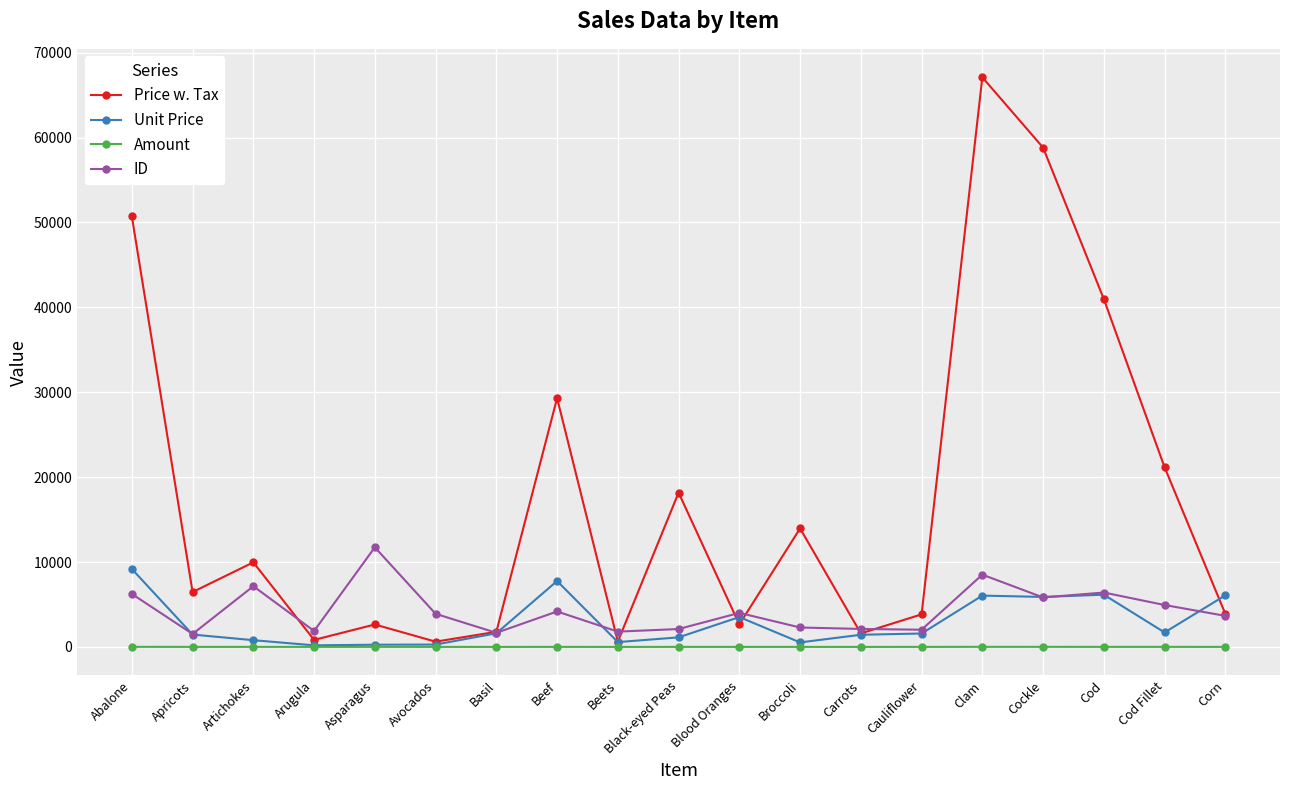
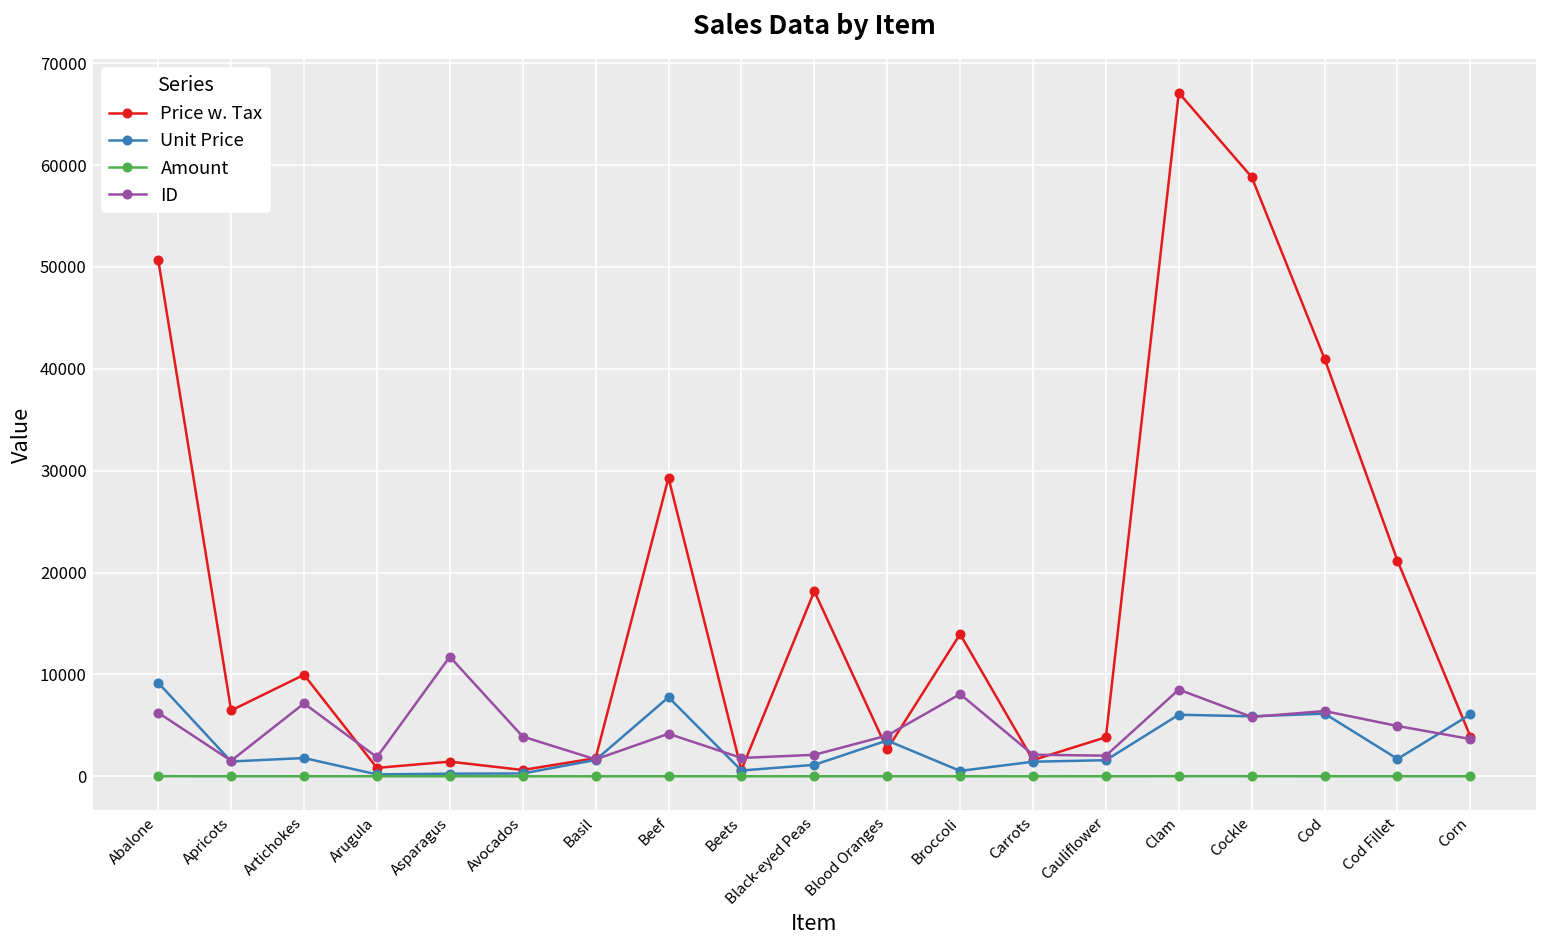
  {
    "Price w. Tax": {
      "Abalone": 51000,
      "Apricots": 6000,
      "Artichokes": 10000,
      "Arugula": 1000,
-     "Asparagus": 3000,
+     "Asparagus": 1000,
      "Avocados": 1000,
      "Beef": 29000,
      "Black-eyed Peas": 18000,
      "Blood Oranges": 3000,
      "Broccoli": 14000,
      "Cauliflower": 4000,
      "Clam": 67000,
      "Cockle": 59000,
      "Cod": 41000,
      "Cod Fillet": 21000
    },
    "Unit Price": {
      "Abalone": 9000,
-     "Artichokes": 1000,
+     "Artichokes": 2000,
      "Beef": 8000,
      "Black-eyed Peas": 1000,
      "Blood Oranges": 4000,
      "Broccoli": 1000,
      "Cauliflower": 2000,
      "Clam": 6000,
      "Cod Fillet": 2000,
      "Corn": 6000
    },
    "Amount": {
      "Abalone": 0,
      "Apricots": 0,
      "Artichokes": 0,
      "Basil": 0,
      "Beef": 0,
      "Beets": 0,
      "Black-eyed Peas": 0,
      "Blood Oranges": 0,
      "Broccoli": 0,
      "Carrots": 0,
      "Cauliflower": 0,
      "Clam": 0,
      "Cockle": 0,
      "Cod": 0,
      "Cod Fillet": 0,
      "Corn": 0
    },
    "ID": {
      "Abalone": 6000,
      "Artichokes": 7000,
      "Arugula": 2000,
      "Asparagus": 12000,
      "Avocados": 4000,
      "Beef": 4000,
      "Beets": 2000,
      "Black-eyed Peas": 2000,
      "Blood Oranges": 4000,
-     "Broccoli": 2000,
+     "Broccoli": 8000,
      "Carrots": 2000,
      "Cauliflower": 2000,
      "Clam": 9000,
      "Cod Fillet": 5000
    }
  }
